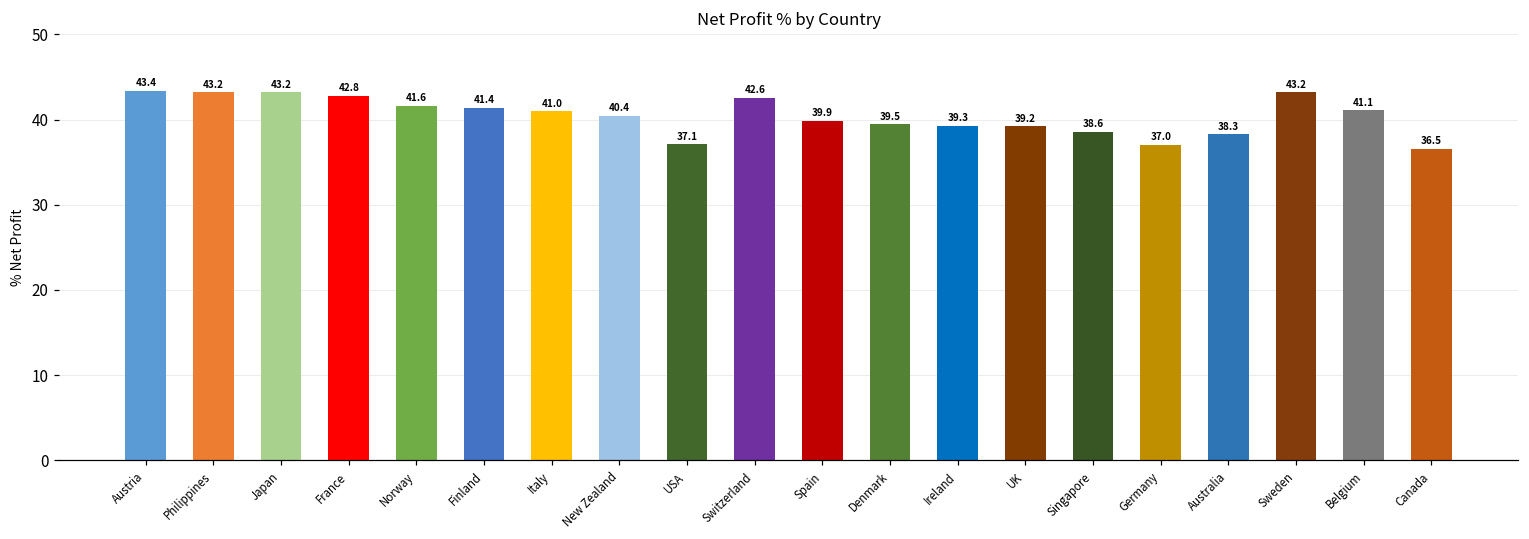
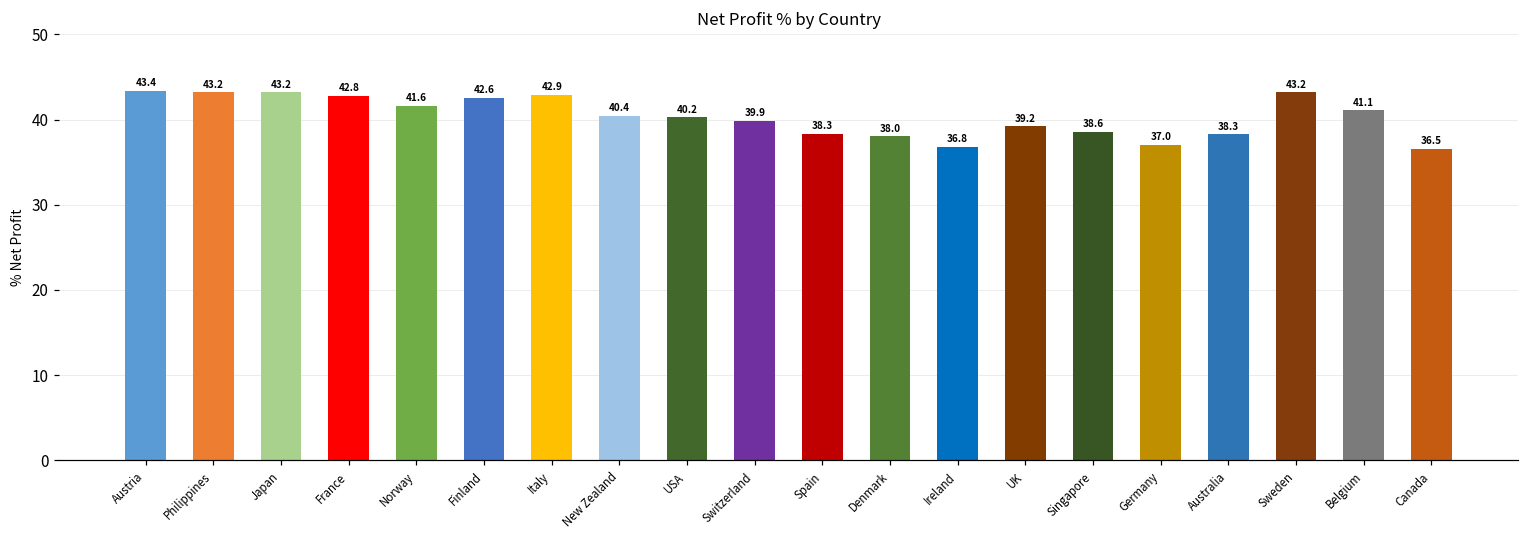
  {
    "Austria": 43.4,
    "Philippines": 43.2,
    "Japan": 43.2,
    "France": 42.8,
    "Norway": 41.6,
-   "Finland": 41.4,
-   "Italy": 41.0,
+   "Finland": 42.6,
+   "Italy": 42.9,
    "New Zealand": 40.4,
-   "USA": 37.1,
-   "Switzerland": 42.6,
-   "Spain": 39.9,
-   "Denmark": 39.5,
-   "Ireland": 39.3,
+   "USA": 40.2,
+   "Switzerland": 39.9,
+   "Spain": 38.3,
+   "Denmark": 38.0,
+   "Ireland": 36.8,
    "UK": 39.2,
    "Singapore": 38.6,
    "Germany": 37.0,
    "Australia": 38.3,
    "Sweden": 43.2,
    "Belgium": 41.1,
    "Canada": 36.5
  }
